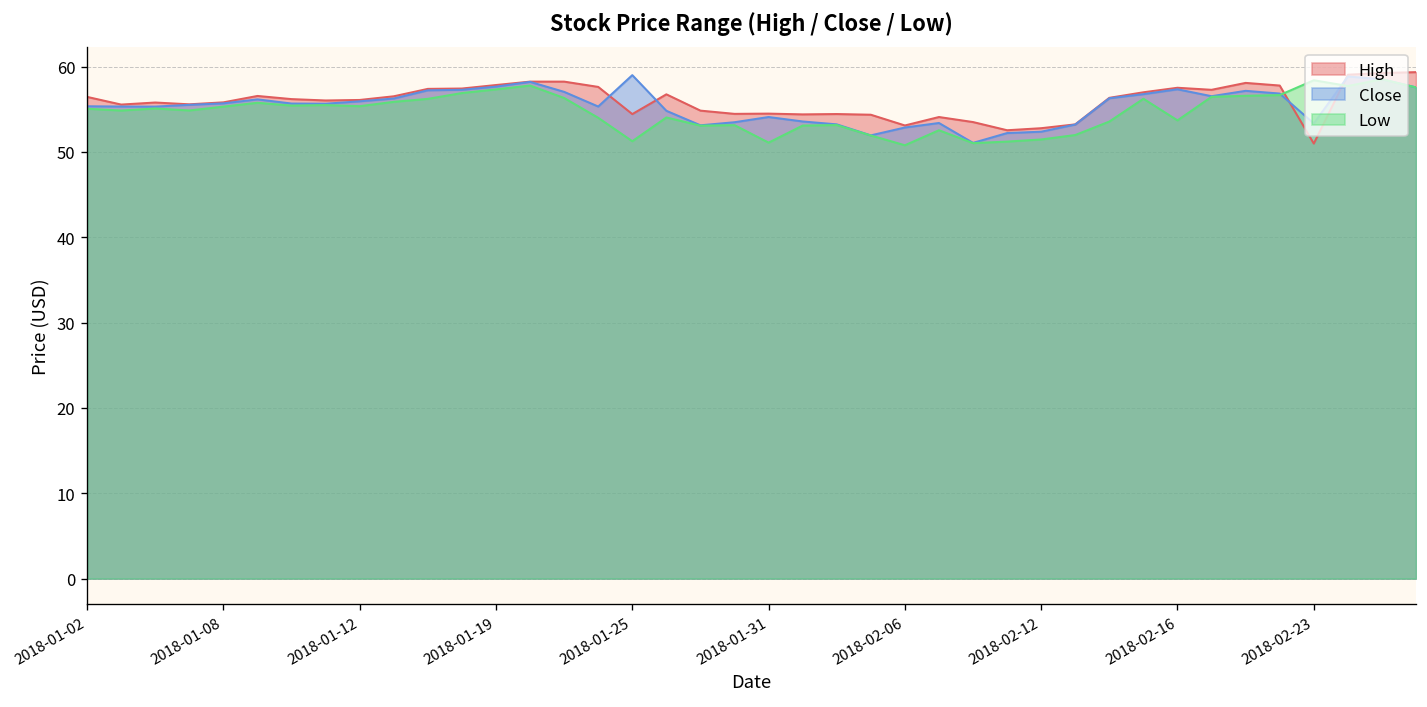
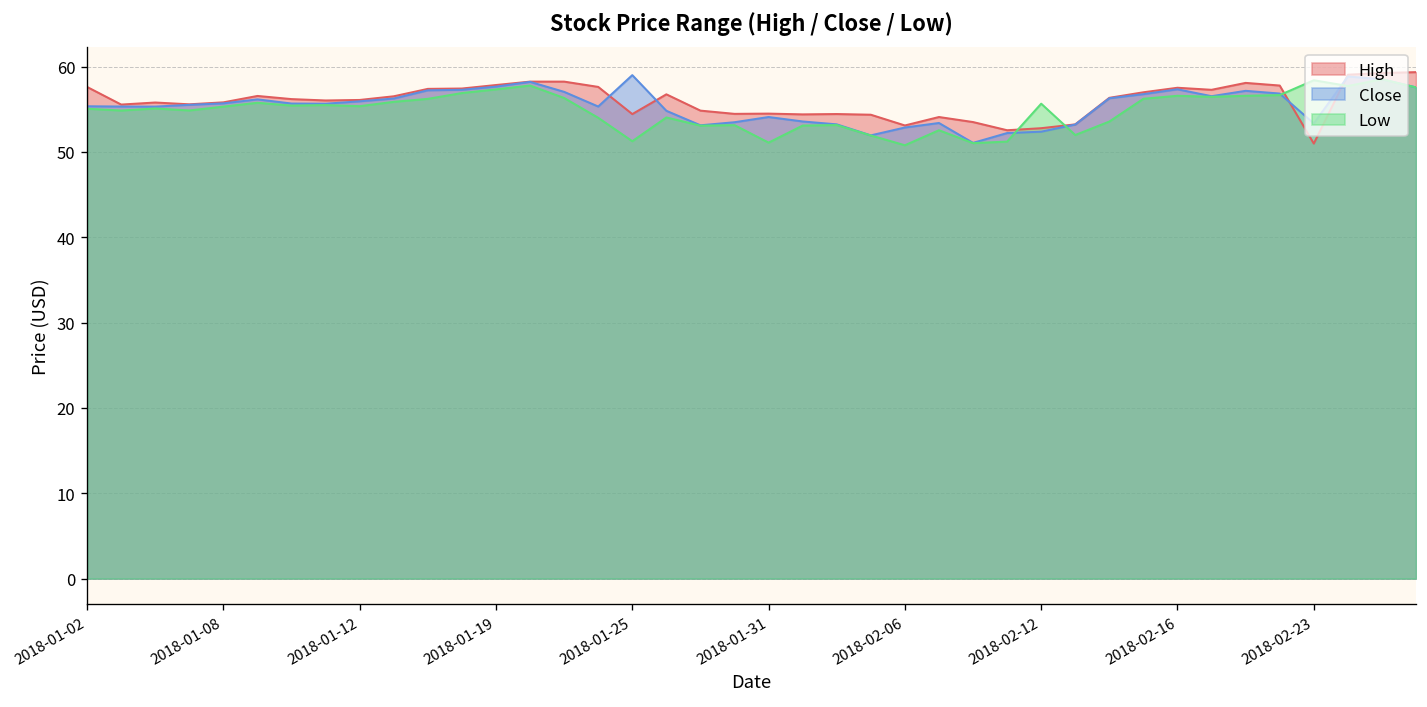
  {
    "High": {
-     "2018-01-02": 56,
+     "2018-01-02": 58,
      "2018-01-25": 54,
      "2018-01-31": 55,
      "2018-02-12": 53,
      "2018-02-23": 51
    },
    "Close": {
      "2018-01-25": 59,
      "2018-01-31": 54,
      "2018-02-12": 52
    },
    "Low": {
      "2018-01-08": 55,
      "2018-01-12": 55,
      "2018-01-25": 51,
      "2018-01-31": 51,
      "2018-02-06": 51,
-     "2018-02-12": 51,
-     "2018-02-16": 54
+     "2018-02-12": 56,
+     "2018-02-16": 57
    }
  }
